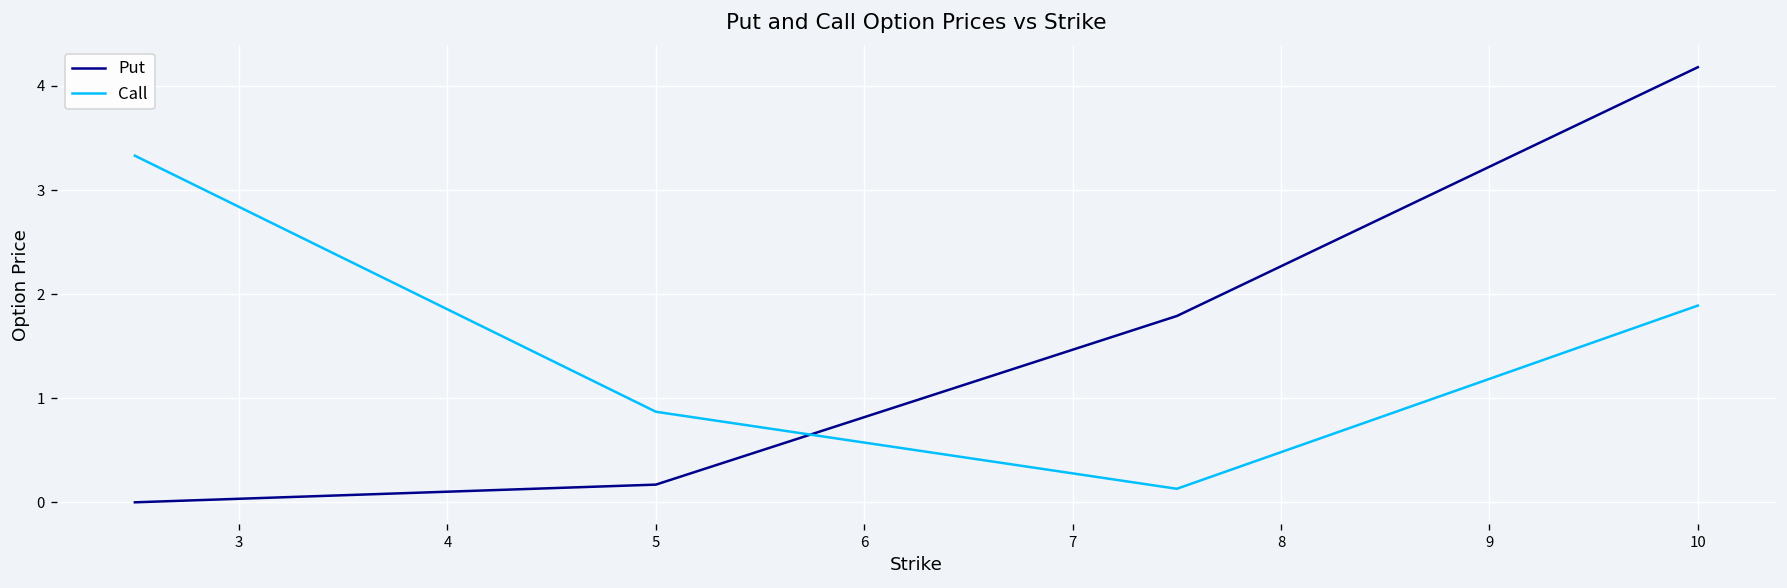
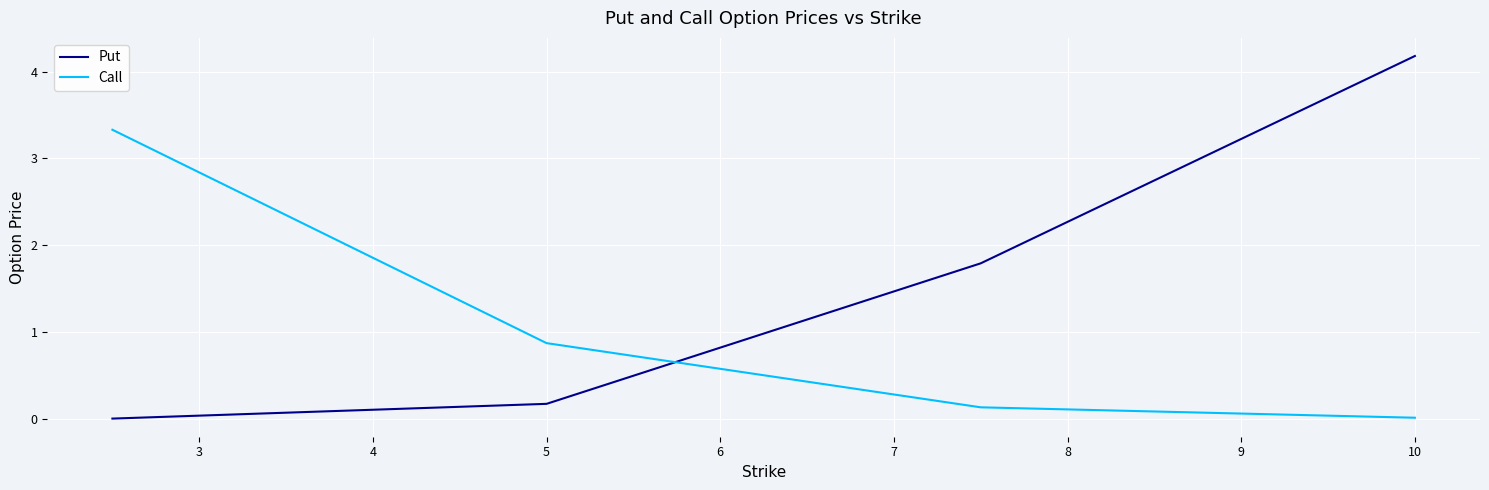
  {
    "Put": {
      "5": 0.2,
      "10": 4.2
    },
    "Call": {
      "5": 0.9,
-     "10": 1.9
+     "10": 0.0
    }
  }
